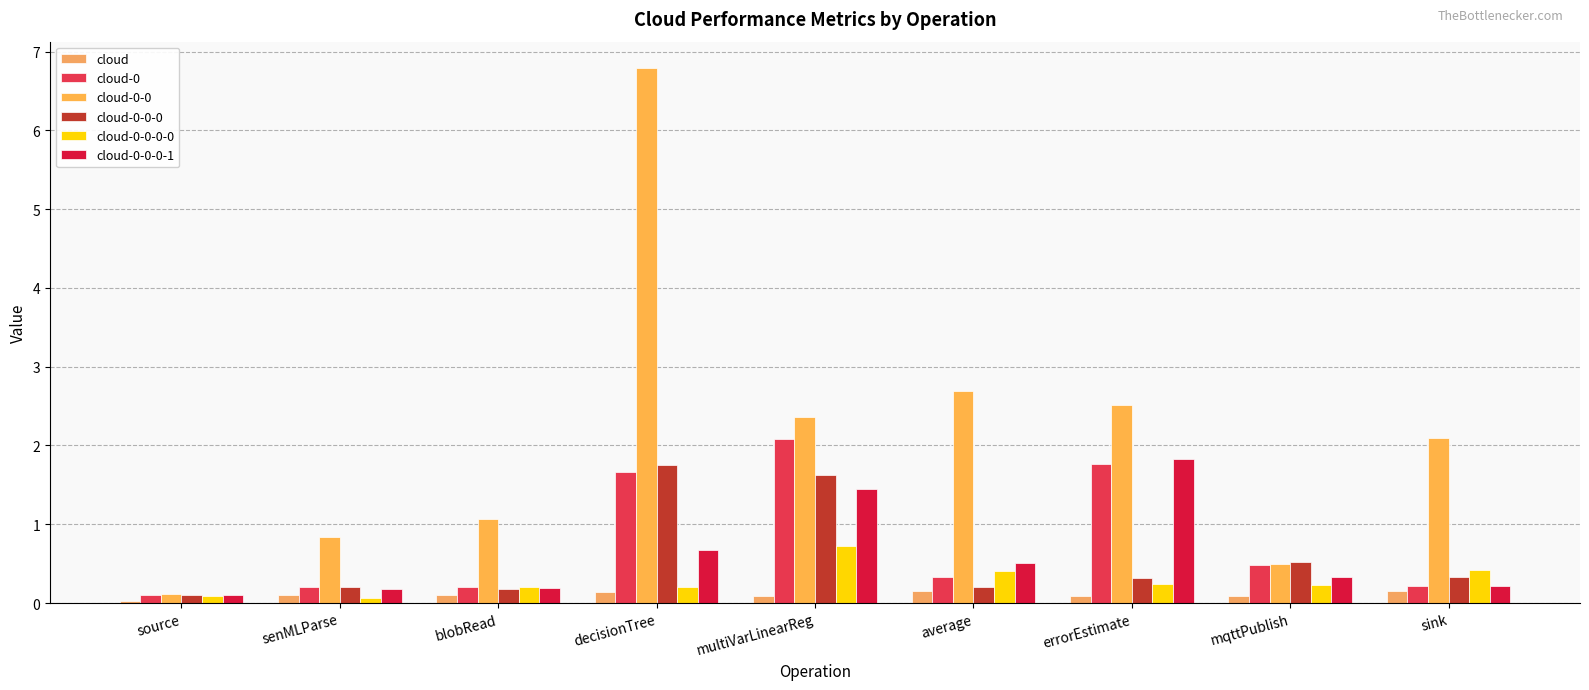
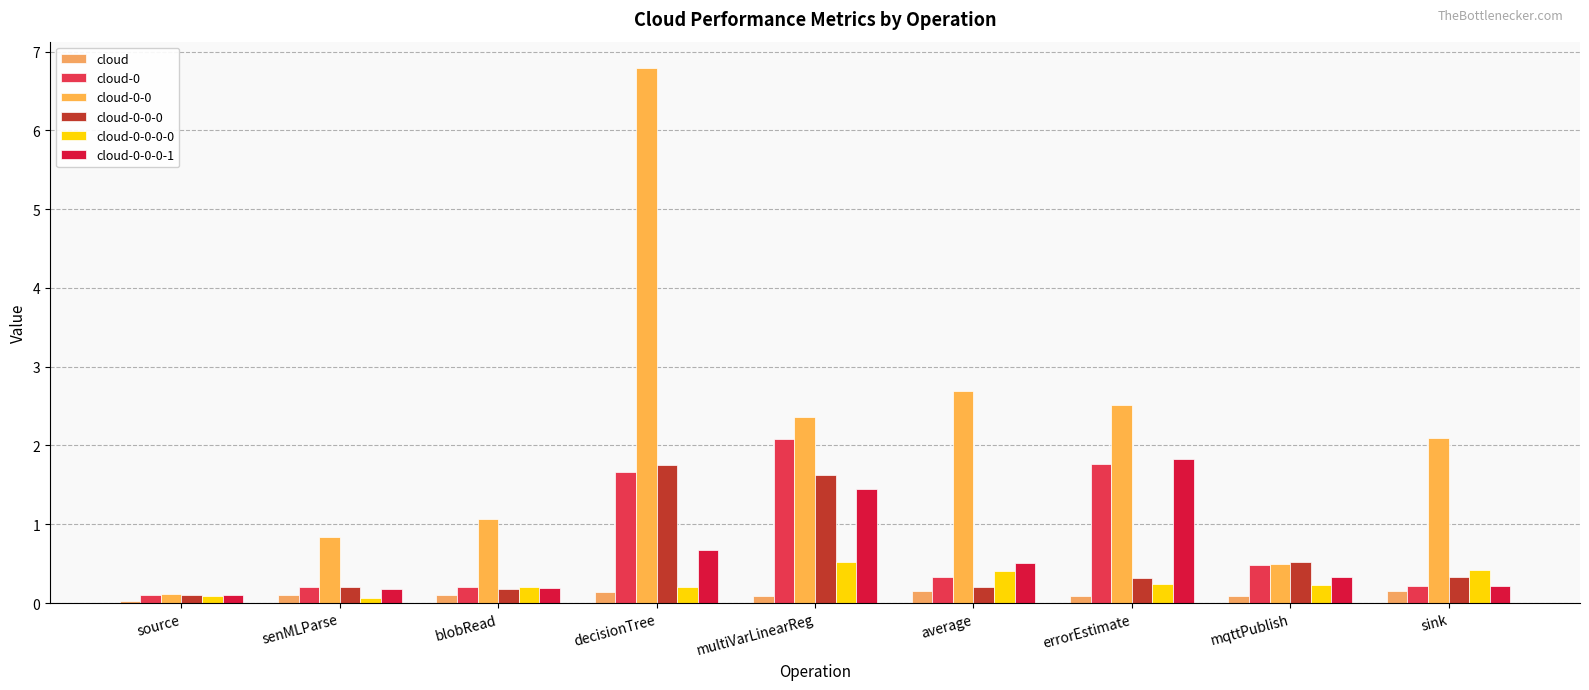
  {
    "cloud-0-0-0-0": {
      "source": 0.1,
      "senMLParse": 0.1,
      "blobRead": 0.2,
      "decisionTree": 0.2,
-     "multiVarLinearReg": 0.7,
+     "multiVarLinearReg": 0.5,
      "average": 0.4,
      "errorEstimate": 0.2,
      "mqttPublish": 0.2,
      "sink": 0.4
    }
  }
